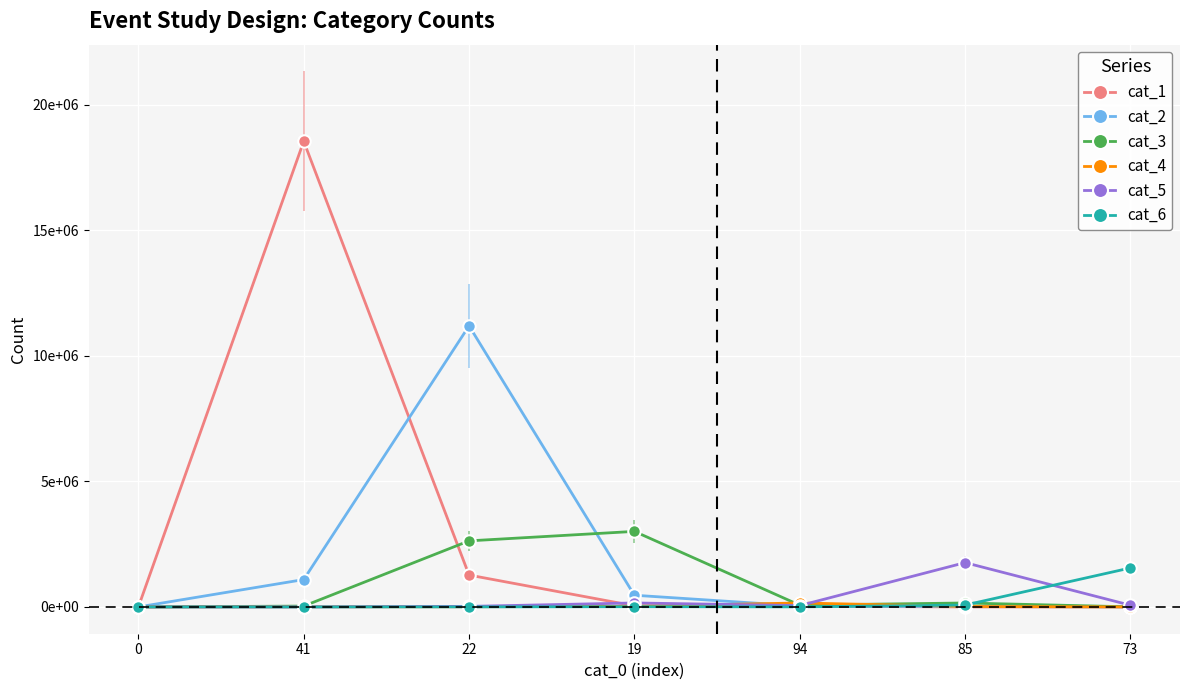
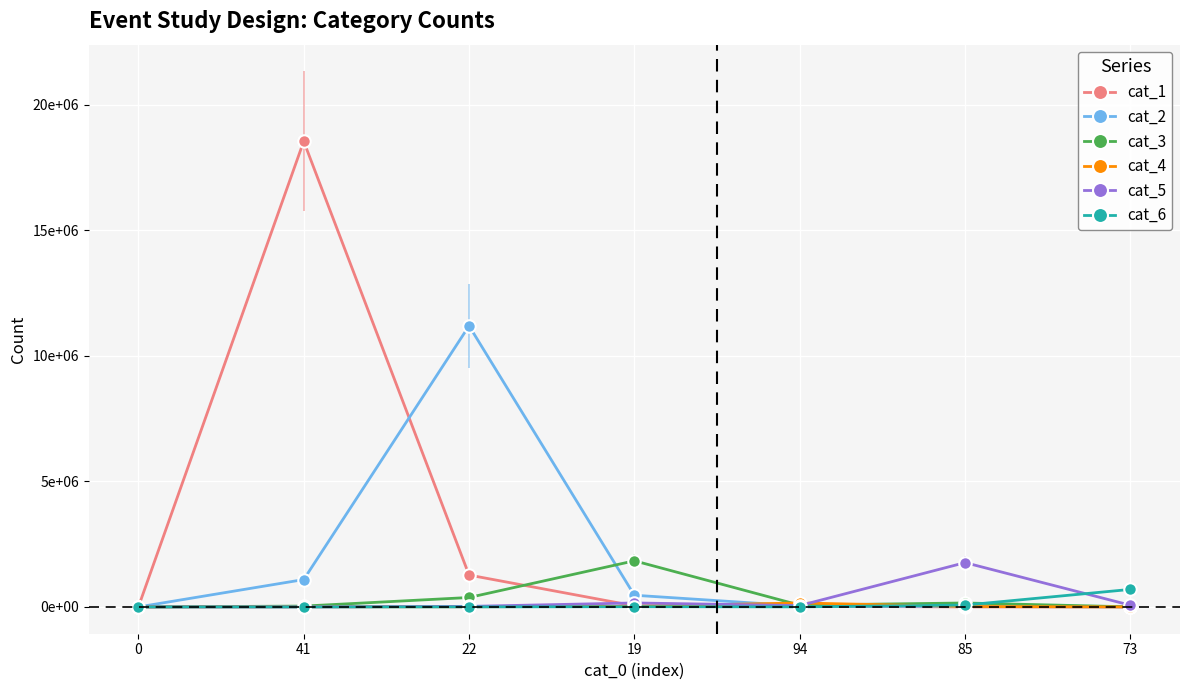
  {
    "cat_1": {
      "41": 18500000,
      "22": 1300000
    },
    "cat_2": {
      "41": 1100000,
      "22": 11200000,
      "19": 500000
    },
    "cat_3": {
-     "22": 2600000,
-     "19": 3000000
+     "22": 400000,
+     "19": 1800000
    },
    "cat_5": {
      "19": 200000,
      "85": 1800000
    },
    "cat_6": {
-     "73": 1600000
+     "73": 700000
    }
  }
